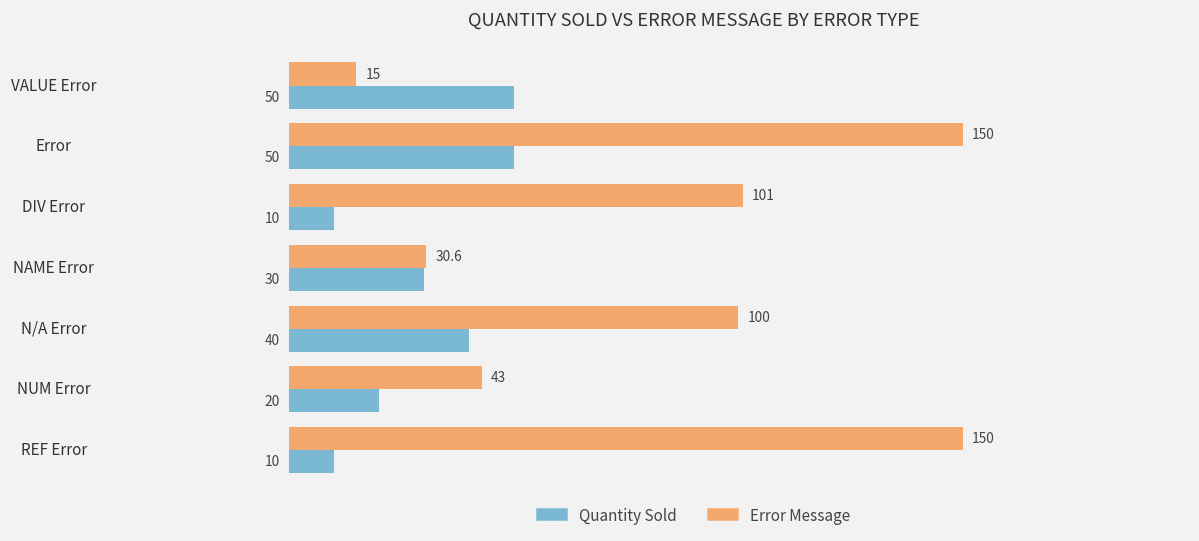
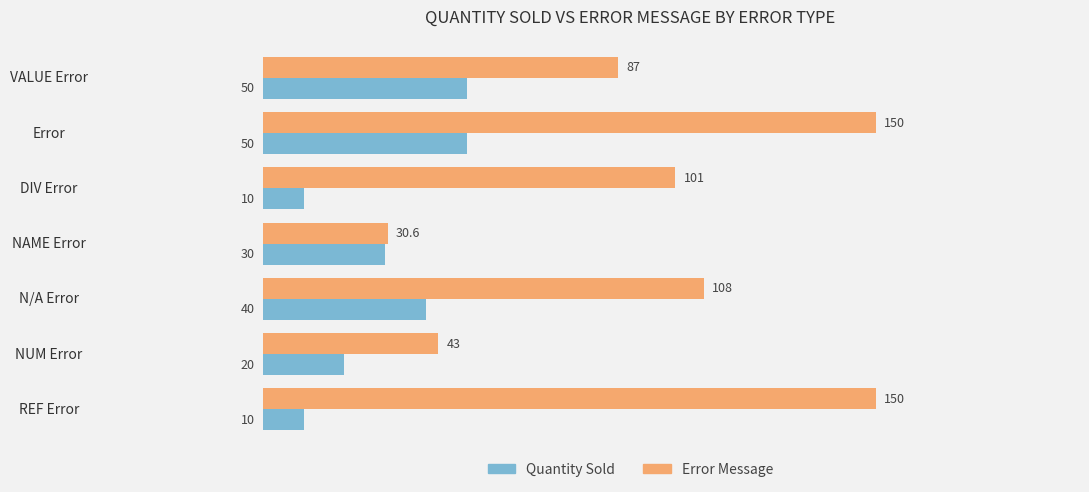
  {
    "Error Message": {
-     "VALUE Error": 15,
+     "VALUE Error": 87,
      "Error": 150,
      "DIV Error": 101,
      "NAME Error": 30.6,
-     "N/A Error": 100,
+     "N/A Error": 108,
      "NUM Error": 43,
      "REF Error": 150
    }
  }
